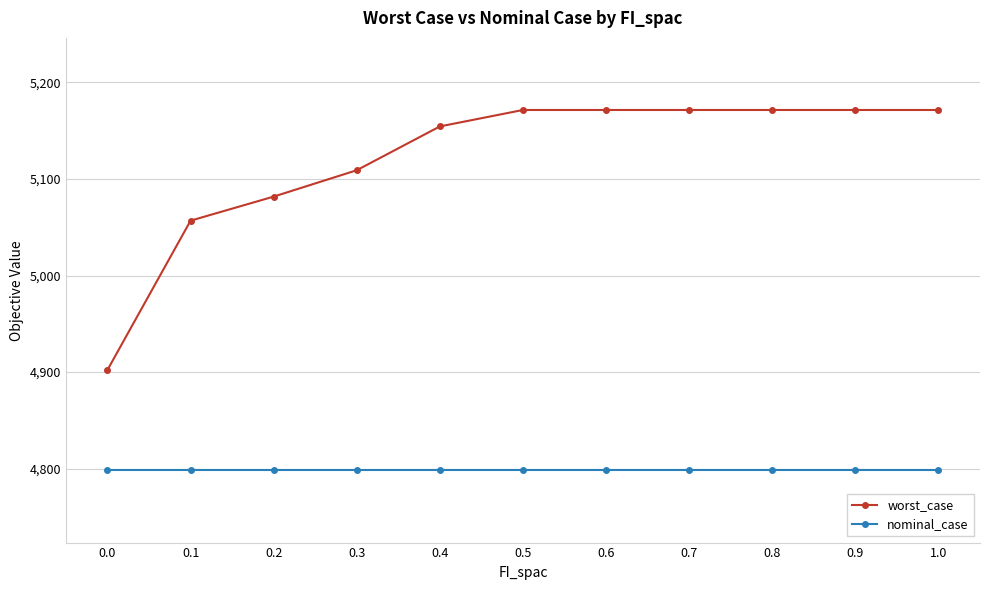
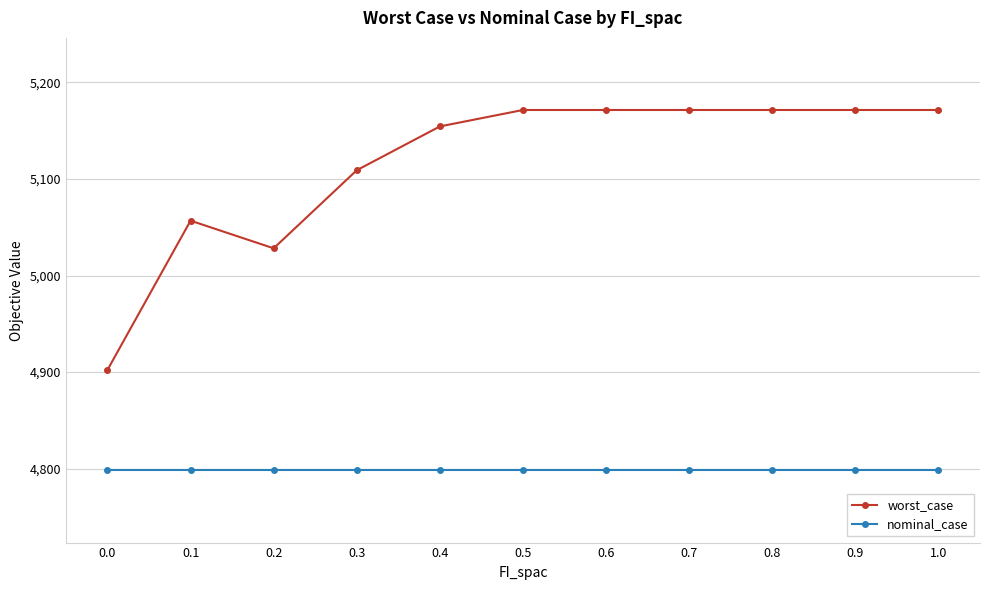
  {
    "worst_case": {
      "0.0": "4,900",
      "0.1": "5,060",
-     "0.2": "5,080",
+     "0.2": "5,030",
      "0.3": "5,110",
      "0.4": "5,150",
      "0.5": "5,170",
      "0.6": "5,170",
      "0.7": "5,170",
      "0.8": "5,170",
      "0.9": "5,170",
      "1.0": "5,170"
    },
    "nominal_case": {
      "0.0": "4,800",
      "0.1": "4,800",
      "0.2": "4,800",
      "0.3": "4,800",
      "0.4": "4,800",
      "0.5": "4,800",
      "0.6": "4,800",
      "0.7": "4,800",
      "0.8": "4,800",
      "0.9": "4,800",
      "1.0": "4,800"
    }
  }
